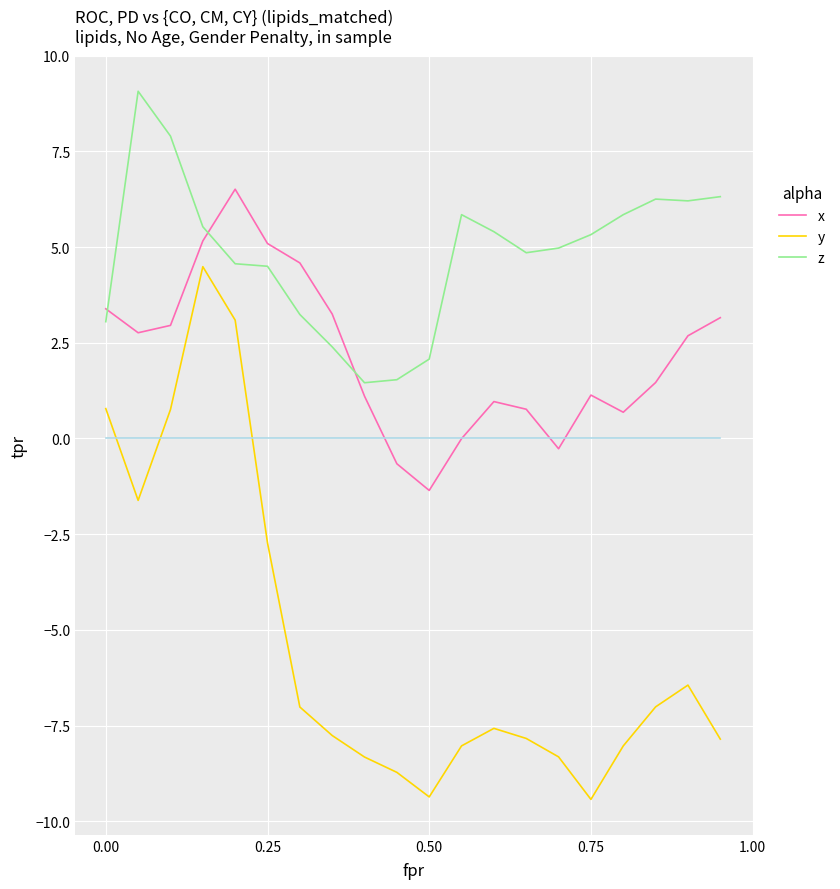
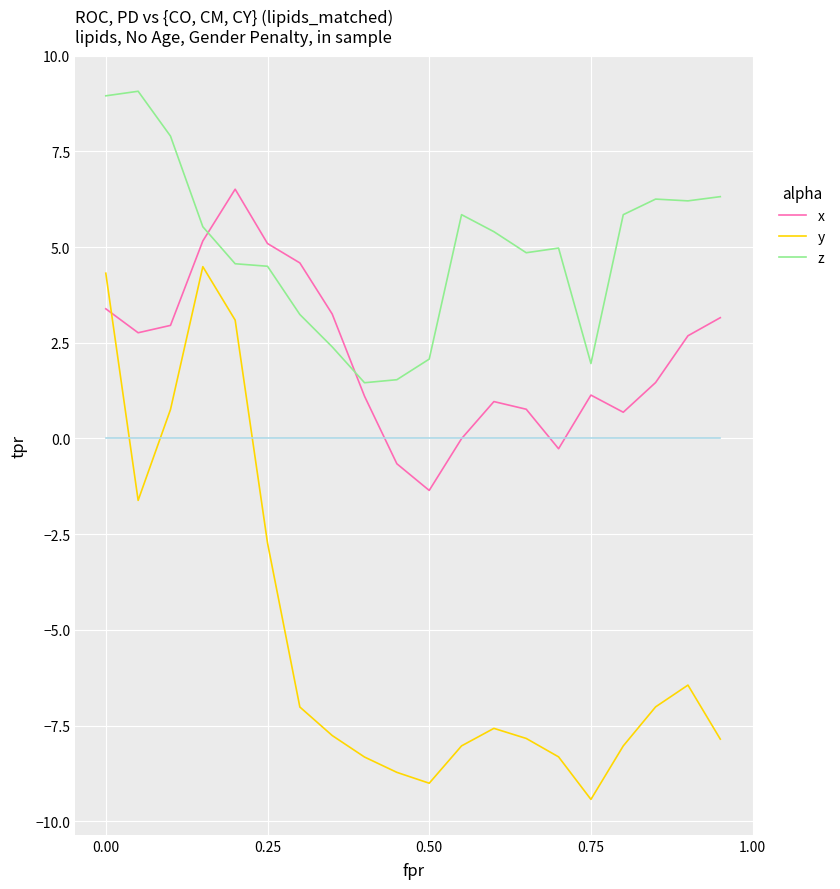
  {
    "x": {
      "0.00": 3.4,
      "0.25": 5.1,
      "0.50": -1.4,
      "0.75": 1.1
    },
    "y": {
-     "0.00": 0.8,
+     "0.00": 4.3,
      "0.25": -2.7,
-     "0.50": -9.4,
+     "0.50": -9.0,
      "0.75": -9.4
    },
    "z": {
-     "0.00": 3.1,
+     "0.00": 9.0,
      "0.25": 4.5,
      "0.50": 2.1,
-     "0.75": 5.3
+     "0.75": 2.0
    }
  }
